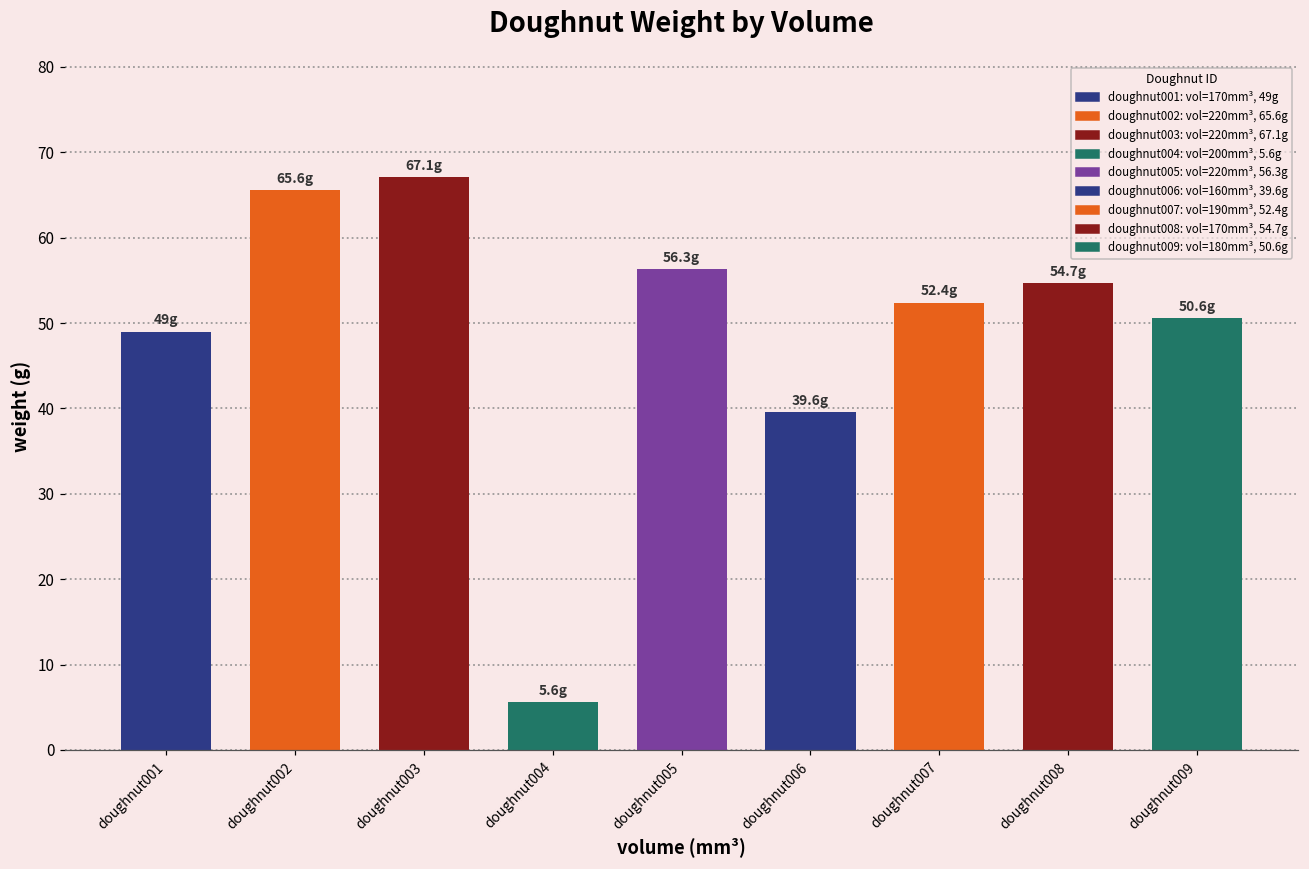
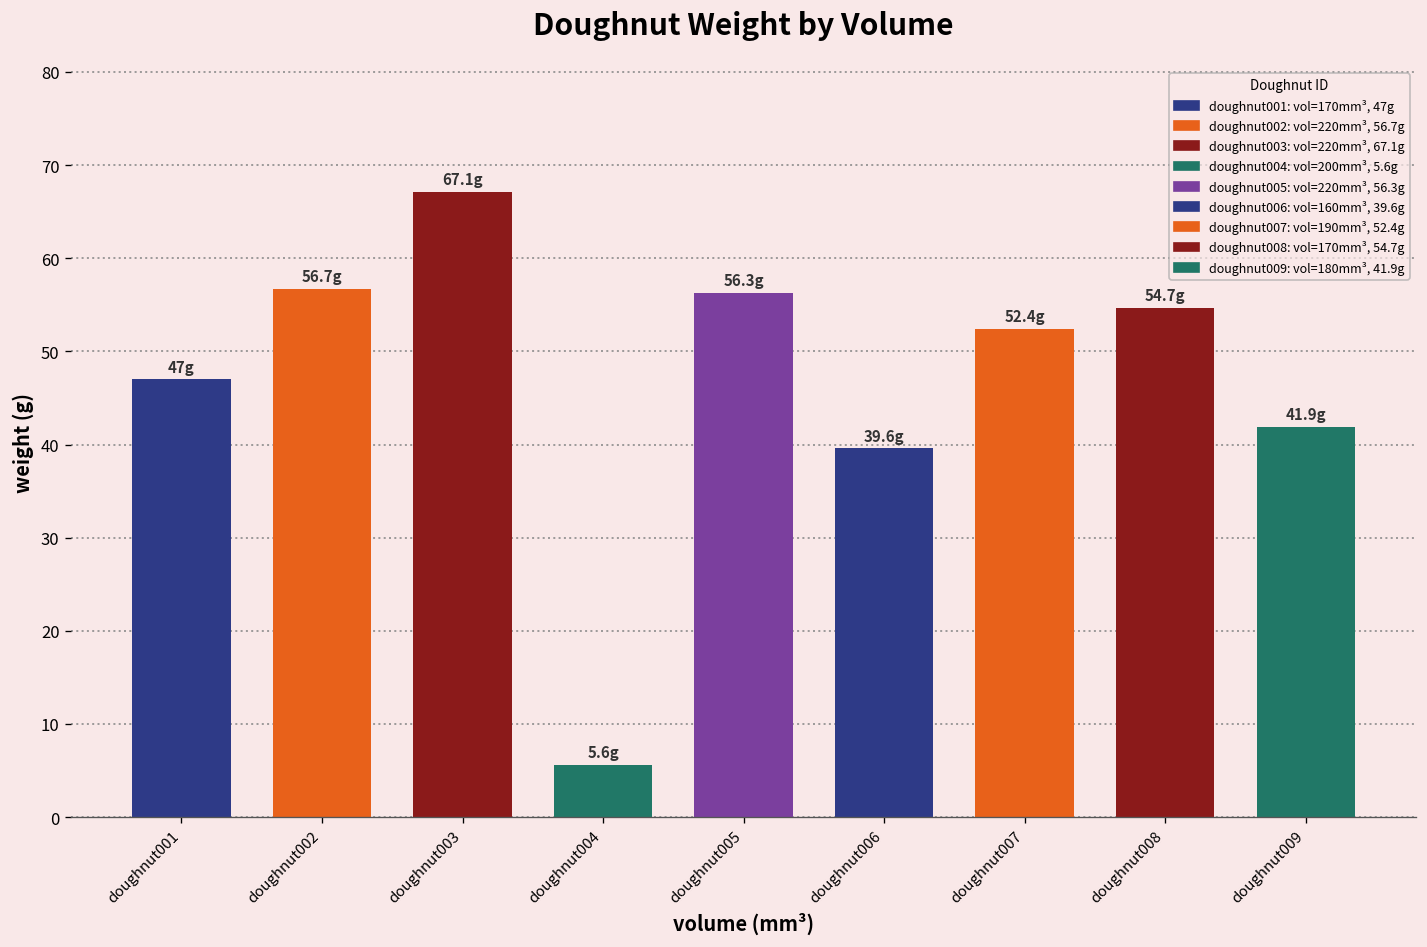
  {
-   "doughnut001": "49g",
-   "doughnut002": "65.6g",
+   "doughnut001": "47g",
+   "doughnut002": "56.7g",
    "doughnut003": "67.1g",
    "doughnut004": "5.6g",
    "doughnut005": "56.3g",
    "doughnut006": "39.6g",
    "doughnut007": "52.4g",
    "doughnut008": "54.7g",
-   "doughnut009": "50.6g"
+   "doughnut009": "41.9g"
  }
